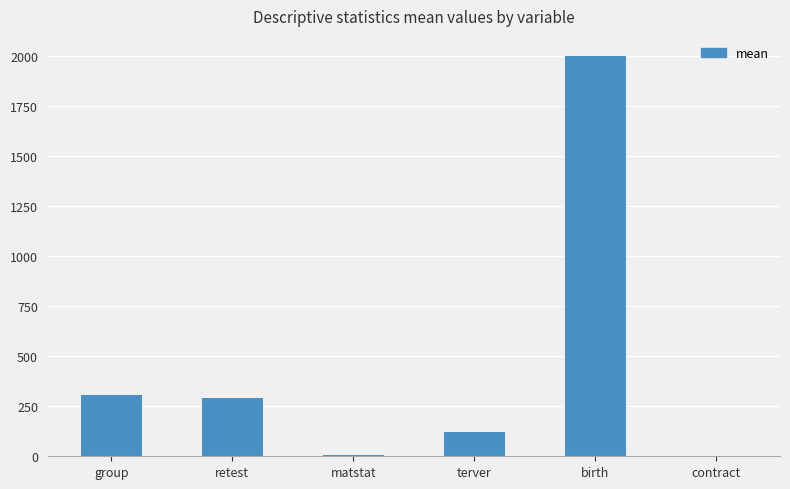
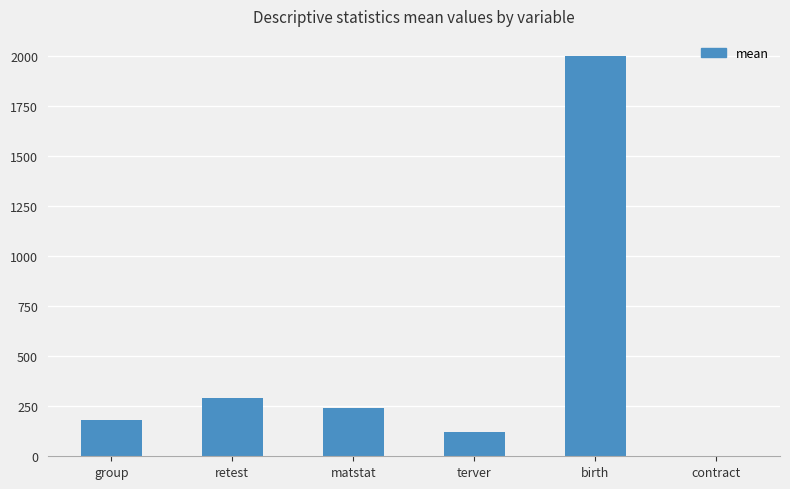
  {
-   "group": 310,
+   "group": 180,
    "retest": 290,
-   "matstat": 0,
+   "matstat": 240,
    "terver": 120,
    "birth": 2000
  }
